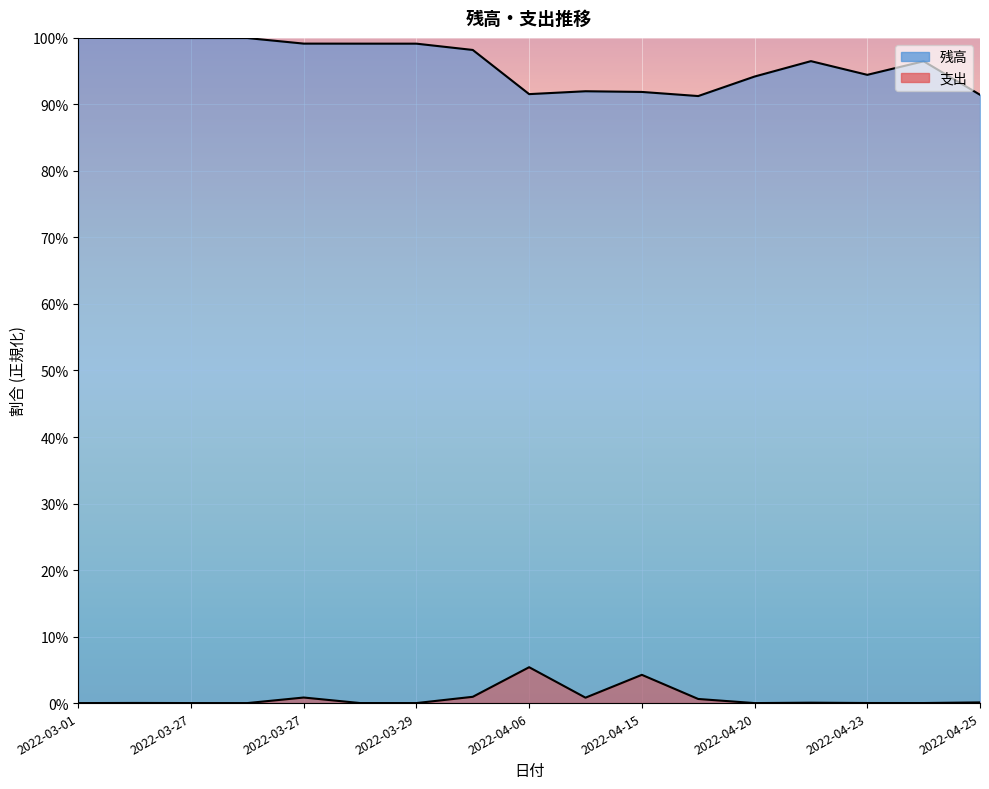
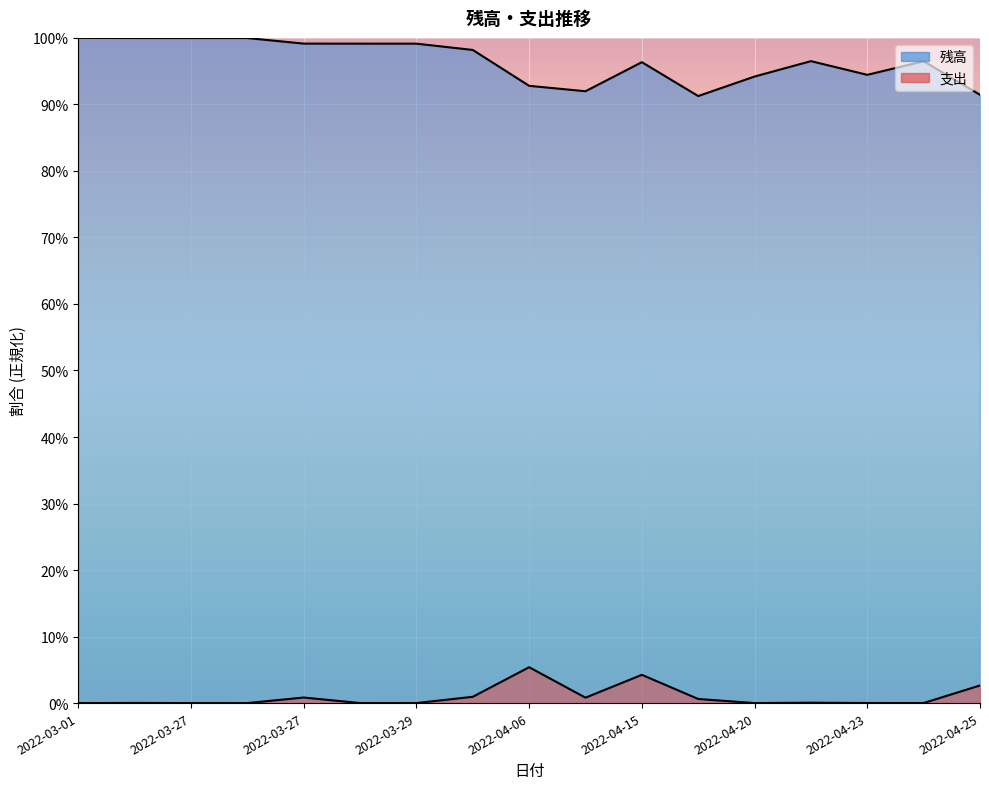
  {
    "残高": {
      "2022-03-01": "100%",
-     "2022-04-06": "92%",
-     "2022-04-15": "92%",
+     "2022-04-06": "93%",
+     "2022-04-15": "96%",
      "2022-04-20": "94%",
      "2022-04-23": "94%",
      "2022-04-25": "91%"
    },
    "支出": {
      "2022-03-01": "0%",
      "2022-04-06": "5%",
      "2022-04-15": "4%",
      "2022-04-20": "0%",
      "2022-04-23": "0%",
-     "2022-04-25": "0%"
+     "2022-04-25": "3%"
    }
  }
